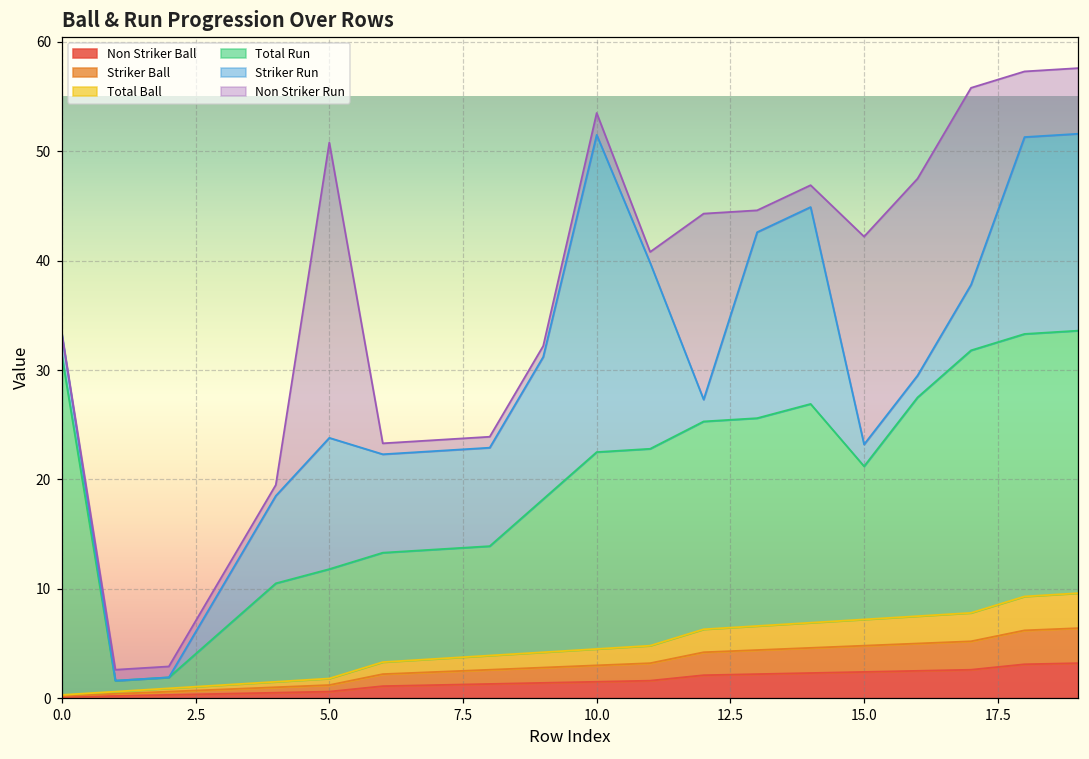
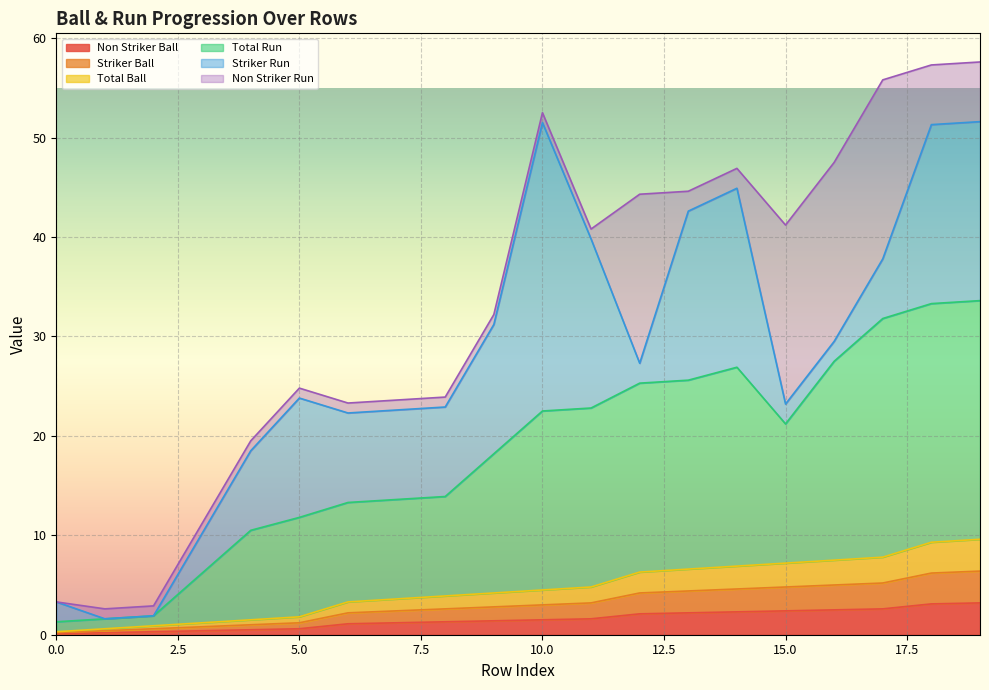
  {
    "Total Ball": {
      "5.0": 1,
      "10.0": 2,
      "15.0": 2
    },
    "Total Run": {
-     "0.0": 31,
+     "0.0": 1,
      "5.0": 10,
      "10.0": 18,
      "15.0": 14
    },
    "Striker Run": {
      "5.0": 12,
      "10.0": 29,
      "15.0": 2
    },
    "Non Striker Run": {
-     "5.0": 27,
-     "10.0": 2,
-     "15.0": 19
+     "5.0": 1,
+     "10.0": 1,
+     "15.0": 18
    }
  }
